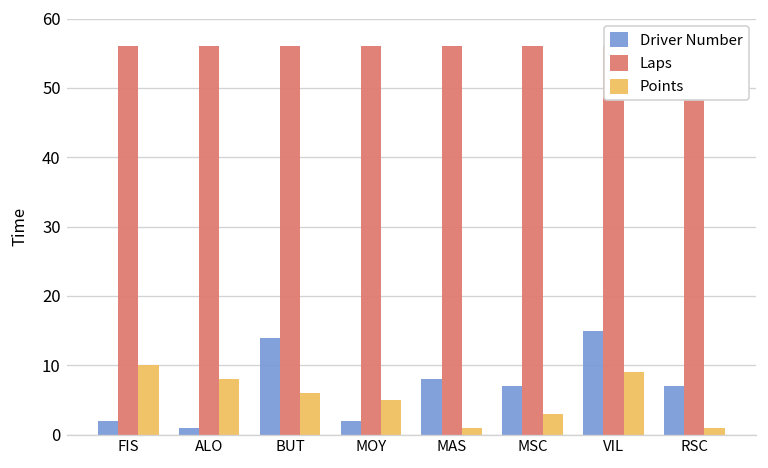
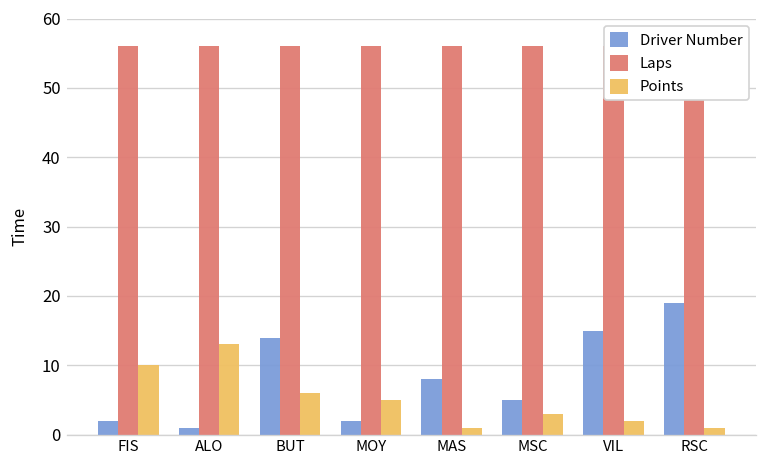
  {
    "Driver Number": {
      "FIS": 2,
      "ALO": 1,
      "BUT": 14,
      "MOY": 2,
      "MAS": 8,
-     "MSC": 7,
+     "MSC": 5,
      "VIL": 15,
-     "RSC": 7
+     "RSC": 19
    },
    "Laps": {
      "FIS": 56,
      "ALO": 56,
      "BUT": 56,
      "MOY": 56,
      "MAS": 56,
      "MSC": 56
    },
    "Points": {
      "FIS": 10,
-     "ALO": 8,
+     "ALO": 13,
      "BUT": 6,
      "MOY": 5,
      "MAS": 1,
      "MSC": 3,
-     "VIL": 9,
+     "VIL": 2,
      "RSC": 1
    }
  }
